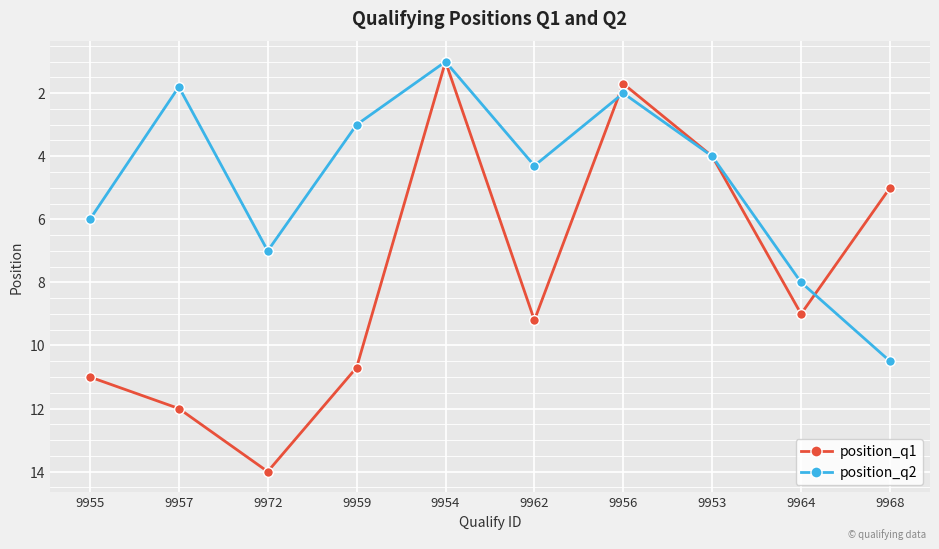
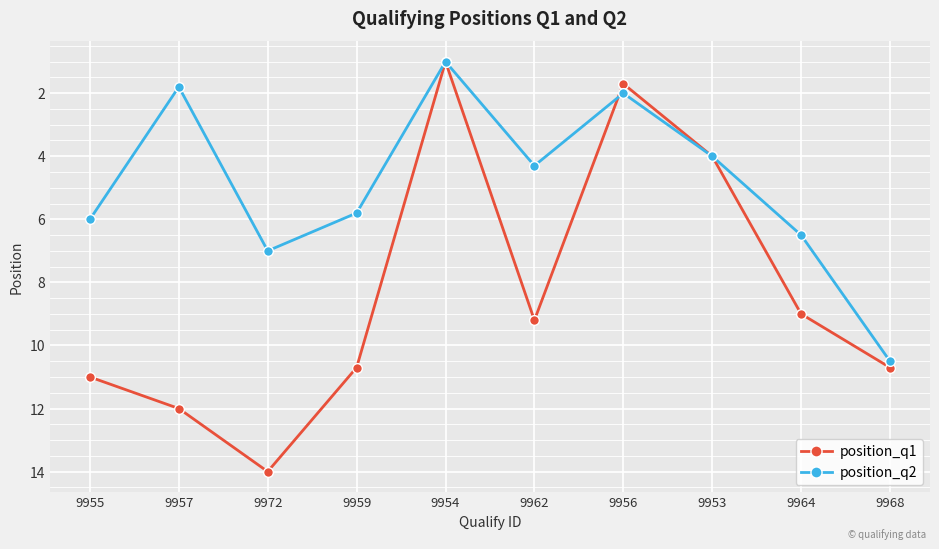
  {
    "position_q1": {
      "9955": 11.0,
      "9957": 12.0,
      "9972": 14.0,
      "9959": 10.7,
      "9962": 9.2,
      "9956": 1.7,
      "9964": 9.0,
-     "9968": 5.0
+     "9968": 10.7
    },
    "position_q2": {
      "9955": 6.0,
      "9957": 1.8,
      "9972": 7.0,
-     "9959": 3.0,
+     "9959": 5.8,
      "9962": 4.3,
      "9956": 2.0,
-     "9964": 8.0,
+     "9964": 6.5,
      "9968": 10.5
    }
  }
